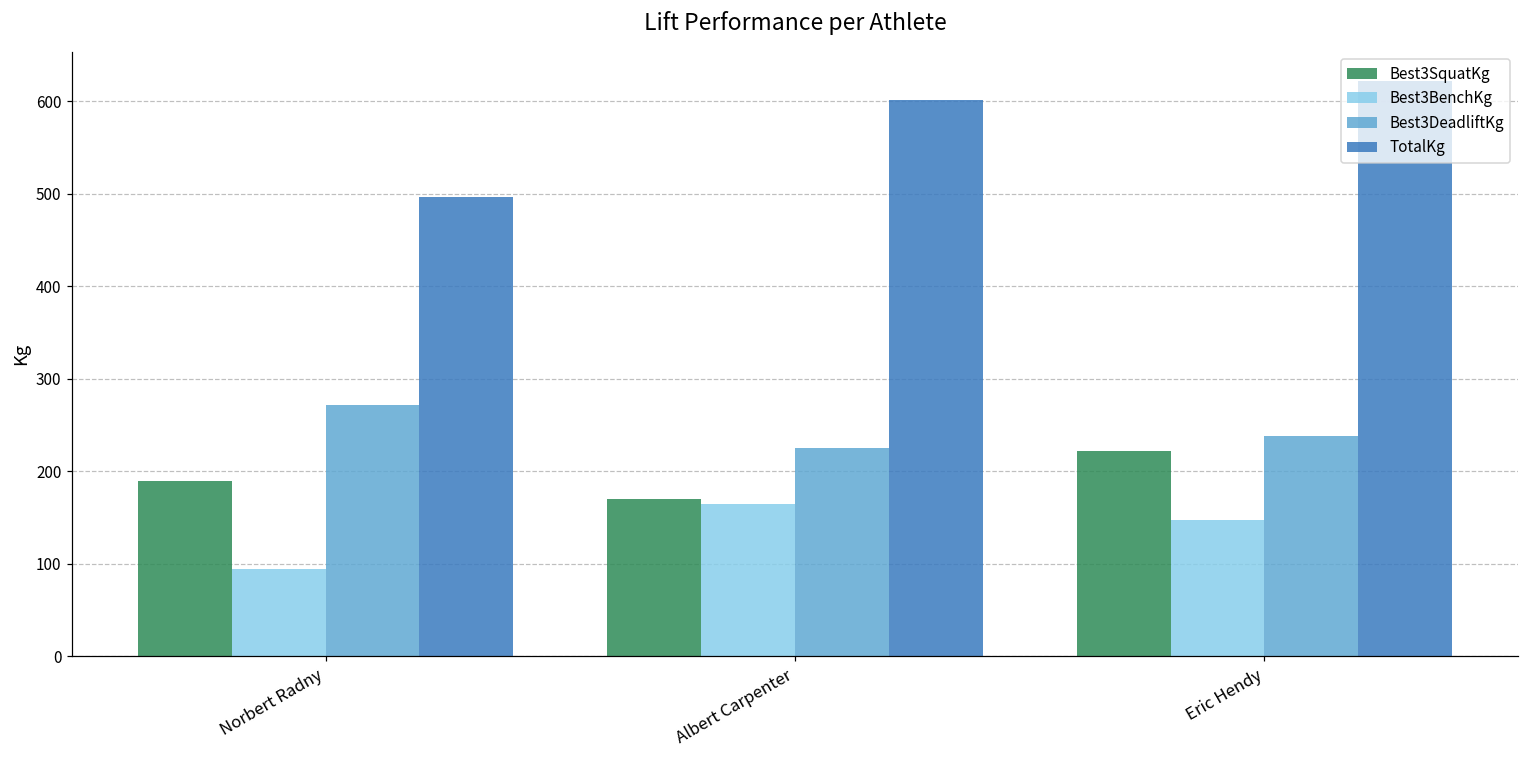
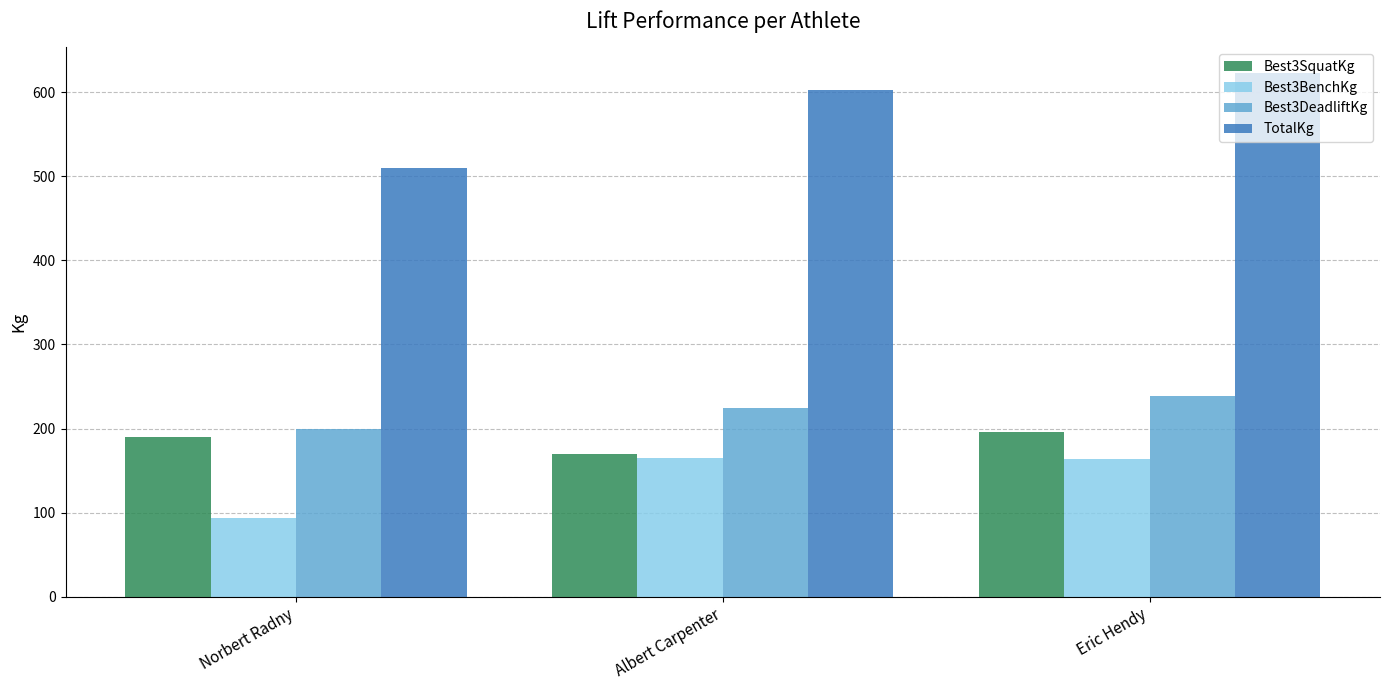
  {
    "Best3SquatKg": {
      "Norbert Radny": 190,
      "Albert Carpenter": 170,
-     "Eric Hendy": 220
+     "Eric Hendy": 200
    },
    "Best3BenchKg": {
      "Norbert Radny": 90,
      "Albert Carpenter": 170,
-     "Eric Hendy": 150
+     "Eric Hendy": 160
    },
    "Best3DeadliftKg": {
-     "Norbert Radny": 270,
+     "Norbert Radny": 200,
      "Albert Carpenter": 230,
      "Eric Hendy": 240
    },
    "TotalKg": {
-     "Norbert Radny": 500,
+     "Norbert Radny": 510,
      "Albert Carpenter": 600
    }
  }
